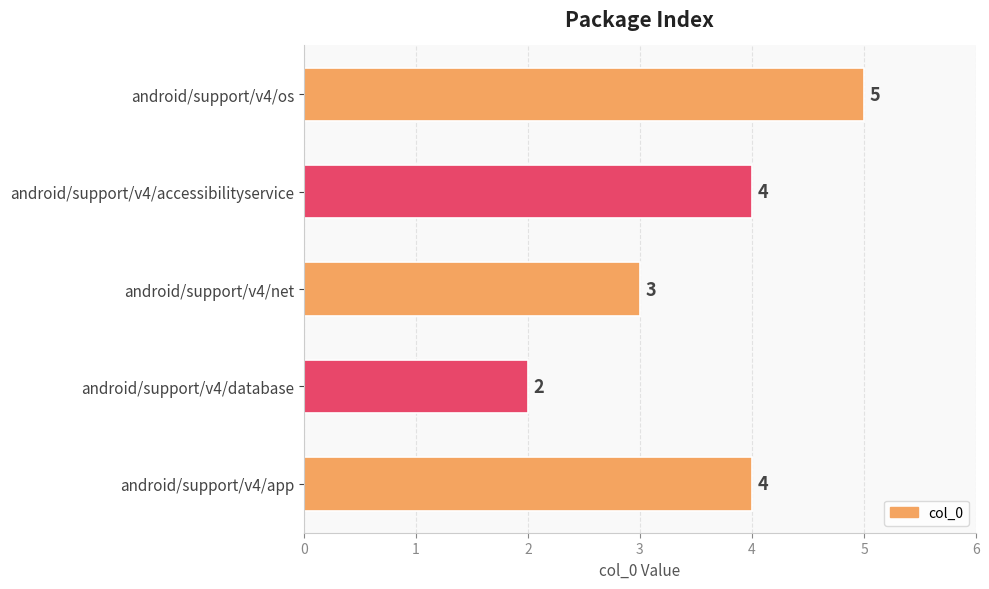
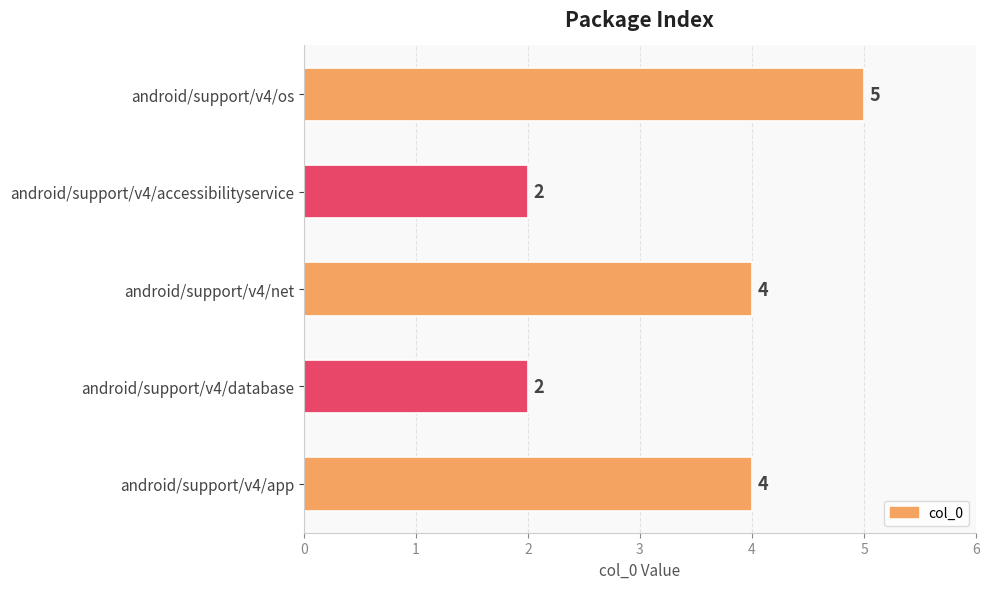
  {
    "android/support/v4/os": 5,
-   "android/support/v4/accessibilityservice": 4,
-   "android/support/v4/net": 3,
+   "android/support/v4/accessibilityservice": 2,
+   "android/support/v4/net": 4,
    "android/support/v4/database": 2,
    "android/support/v4/app": 4
  }
